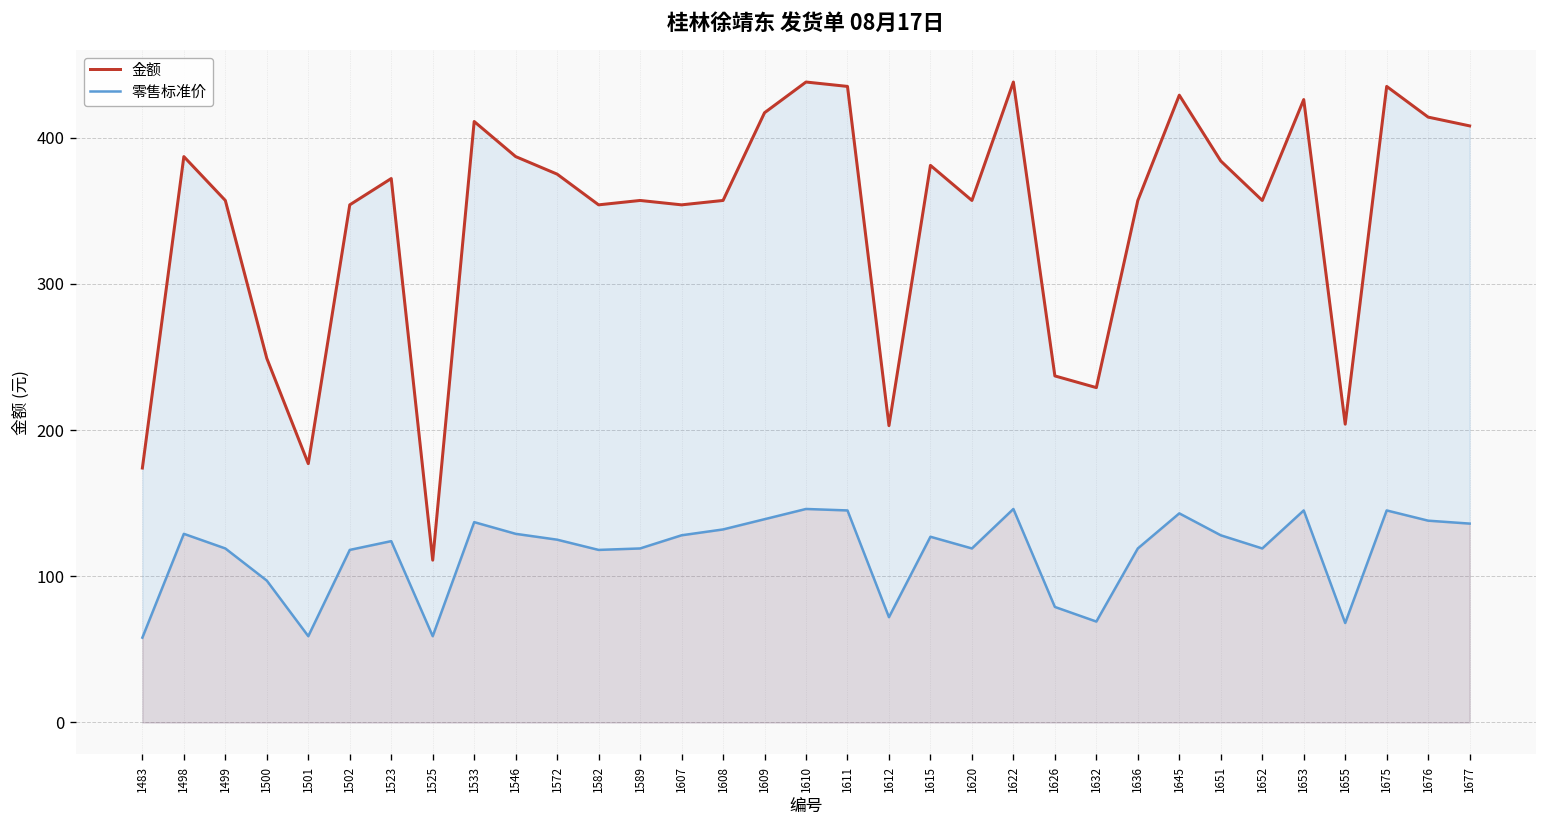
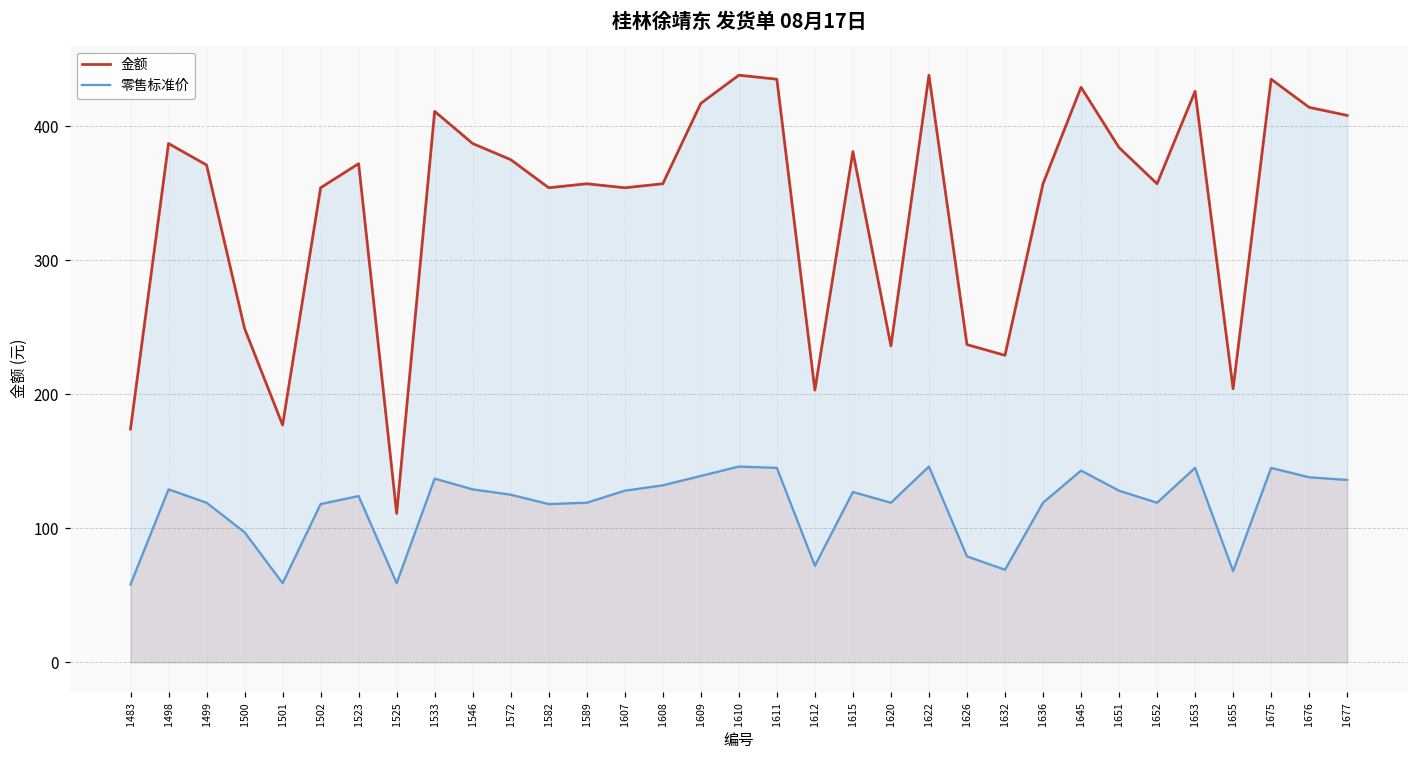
  {
    "金额": {
      "1483": 174,
      "1498": 387,
-     "1499": 357,
+     "1499": 371,
      "1500": 249,
      "1501": 177,
      "1502": 354,
      "1523": 372,
      "1525": 111,
      "1533": 411,
      "1546": 387,
      "1572": 375,
      "1582": 354,
      "1589": 357,
      "1607": 354,
      "1608": 357,
      "1609": 417,
      "1610": 438,
      "1611": 435,
      "1612": 203,
      "1615": 381,
-     "1620": 357,
+     "1620": 236,
      "1622": 438,
      "1626": 237,
      "1632": 229,
      "1636": 357,
      "1645": 429,
      "1651": 384,
      "1652": 357,
      "1653": 426,
      "1655": 204,
      "1675": 435,
      "1676": 414,
      "1677": 408
    },
    "零售标准价": {
      "1483": 58,
      "1498": 129,
      "1499": 119,
      "1500": 97,
      "1501": 59,
      "1502": 118,
      "1523": 124,
      "1525": 59,
      "1533": 137,
      "1546": 129,
      "1572": 125,
      "1582": 118,
      "1589": 119,
      "1607": 128,
      "1608": 132,
      "1609": 139,
      "1610": 146,
      "1611": 145,
      "1612": 72,
      "1615": 127,
      "1620": 119,
      "1622": 146,
      "1626": 79,
      "1632": 69,
      "1636": 119,
      "1645": 143,
      "1651": 128,
      "1652": 119,
      "1653": 145,
      "1655": 68,
      "1675": 145,
      "1676": 138,
      "1677": 136
    }
  }
